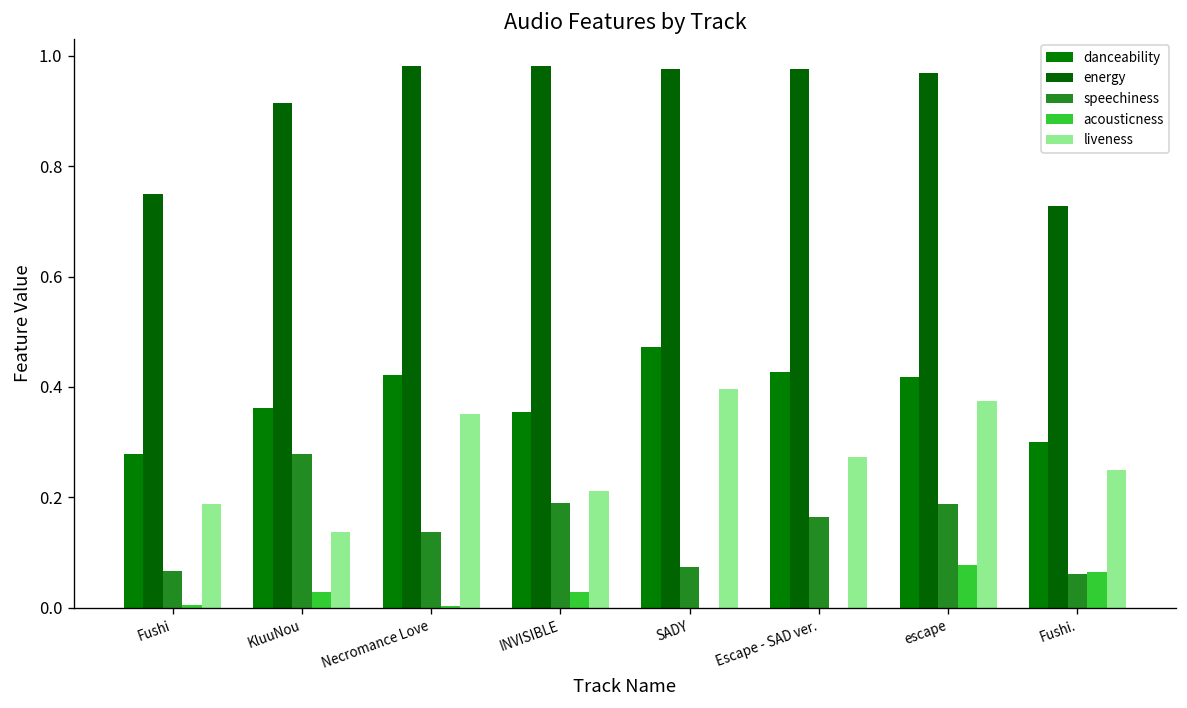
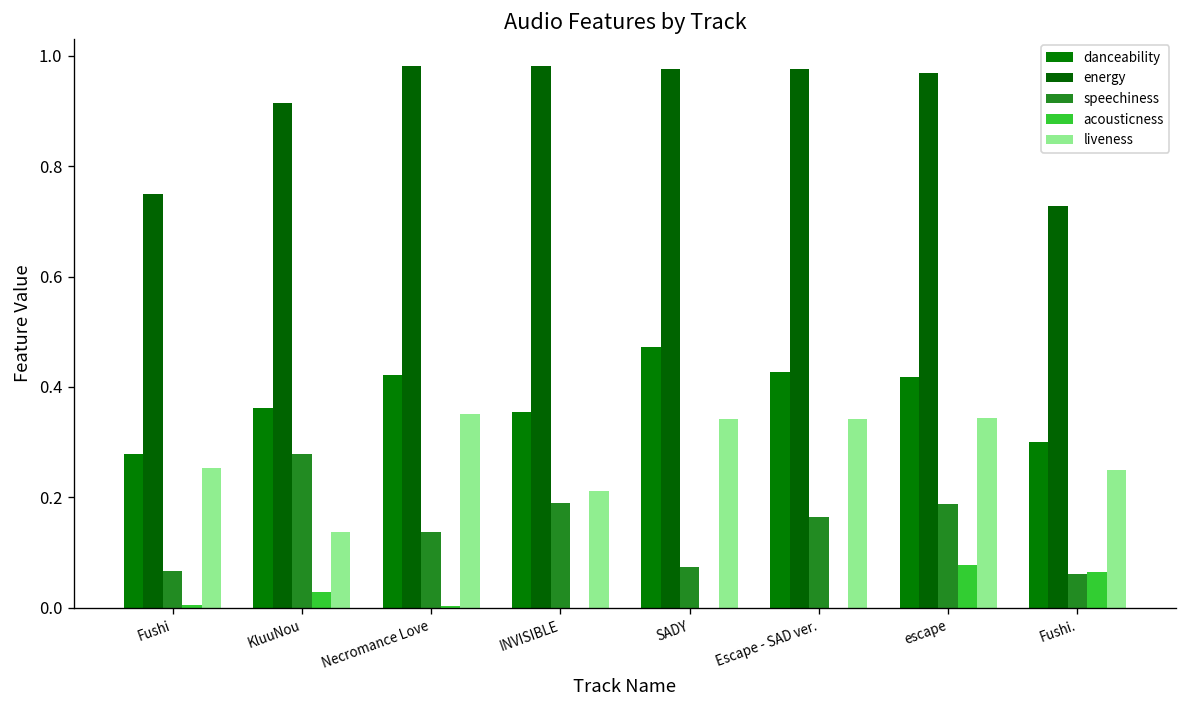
  {
    "acousticness": {
      "KluuNou": 0.03,
-     "INVISIBLE": 0.03,
+     "INVISIBLE": 0.00,
      "escape": 0.08,
      "Fushi.": 0.06
    },
    "liveness": {
-     "Fushi": 0.19,
+     "Fushi": 0.25,
      "KluuNou": 0.14,
      "Necromance Love": 0.35,
      "INVISIBLE": 0.21,
-     "SADY": 0.40,
-     "Escape - SAD ver.": 0.27,
-     "escape": 0.37,
+     "SADY": 0.34,
+     "Escape - SAD ver.": 0.34,
+     "escape": 0.34,
      "Fushi.": 0.25
    }
  }
